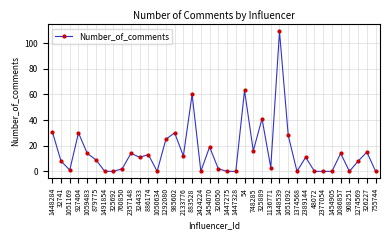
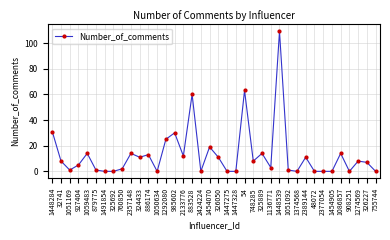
  {
    "1448284": 31,
    "32741": 8,
    "1051169": 1,
-   "927404": 30,
+   "927404": 5,
    "1059483": 14,
-   "879775": 9,
+   "879775": 1,
    "1491854": 0,
    "325692": 0,
    "760850": 2,
    "2357148": 14,
    "324433": 11,
    "886174": 13,
    "1050634": 0,
    "1292080": 25,
    "985602": 30,
    "2133776": 12,
    "883528": 60,
    "2424224": 0,
    "1454070": 19,
-   "326050": 2,
+   "326050": 11,
    "1447275": 0,
    "1447328": 0,
    "54": 63,
-   "748285": 16,
-   "325889": 41,
+   "748285": 8,
+   "325889": 14,
    "1136771": 3,
    "1448539": 109,
-   "1051092": 28,
+   "1051092": 1,
    "1374568": 0,
    "2389144": 11,
    "48072": 0,
    "2377054": 0,
    "1454905": 0,
    "1086857": 14,
    "908251": 0,
    "1274569": 8,
-   "326227": 15,
+   "326227": 7,
    "755744": 0
  }
